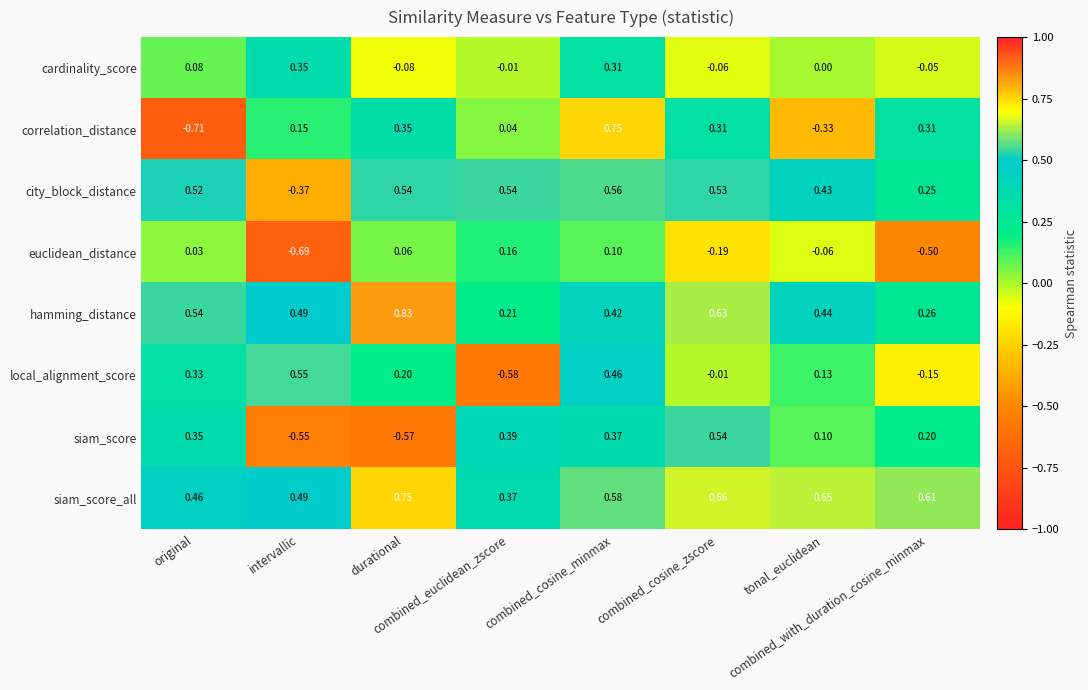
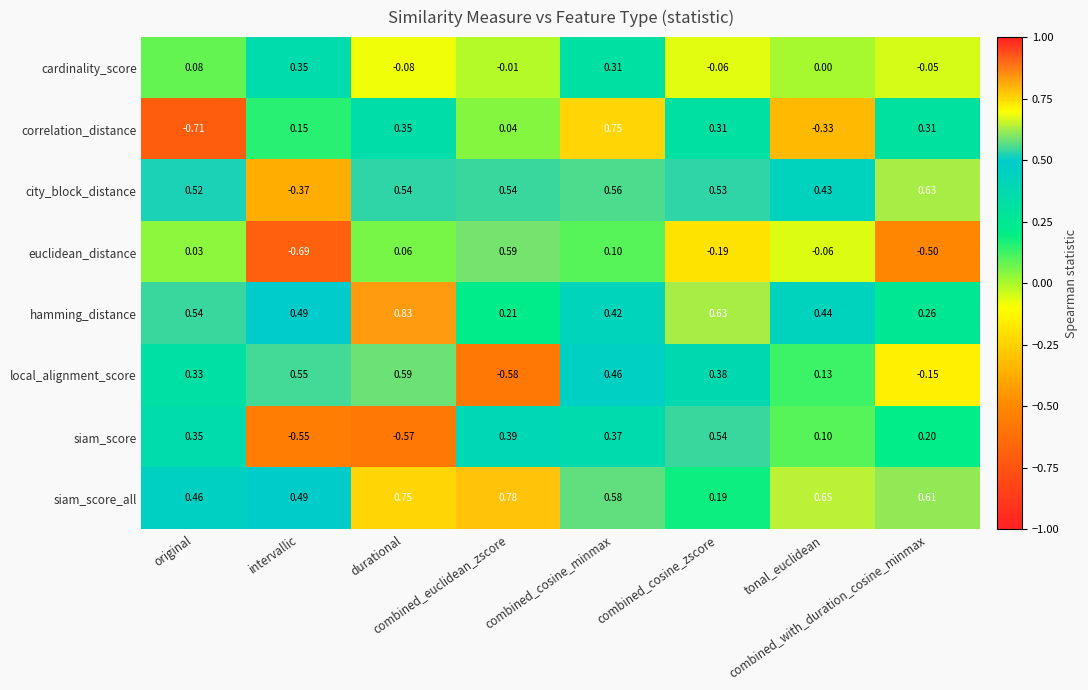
  {
    "cardinality_score": {
      "original": 0.08,
      "intervallic": 0.35,
      "durational": -0.08,
      "combined_euclidean_zscore": -0.01,
      "combined_cosine_minmax": 0.31,
      "combined_cosine_zscore": -0.06,
      "tonal_euclidean": 0.00,
      "combined_with_duration_cosine_minmax": -0.05
    },
    "correlation_distance": {
      "original": -0.71,
      "intervallic": 0.15,
      "durational": 0.35,
      "combined_euclidean_zscore": 0.04,
      "combined_cosine_minmax": 0.75,
      "combined_cosine_zscore": 0.31,
      "tonal_euclidean": -0.33,
      "combined_with_duration_cosine_minmax": 0.31
    },
    "city_block_distance": {
      "original": 0.52,
      "intervallic": -0.37,
      "durational": 0.54,
      "combined_euclidean_zscore": 0.54,
      "combined_cosine_minmax": 0.56,
      "combined_cosine_zscore": 0.53,
      "tonal_euclidean": 0.43,
-     "combined_with_duration_cosine_minmax": 0.25
+     "combined_with_duration_cosine_minmax": 0.63
    },
    "euclidean_distance": {
      "original": 0.03,
      "intervallic": -0.69,
      "durational": 0.06,
-     "combined_euclidean_zscore": 0.16,
+     "combined_euclidean_zscore": 0.59,
      "combined_cosine_minmax": 0.10,
      "combined_cosine_zscore": -0.19,
      "tonal_euclidean": -0.06,
      "combined_with_duration_cosine_minmax": -0.50
    },
    "hamming_distance": {
      "original": 0.54,
      "intervallic": 0.49,
      "durational": 0.83,
      "combined_euclidean_zscore": 0.21,
      "combined_cosine_minmax": 0.42,
      "combined_cosine_zscore": 0.63,
      "tonal_euclidean": 0.44,
      "combined_with_duration_cosine_minmax": 0.26
    },
    "local_alignment_score": {
      "original": 0.33,
      "intervallic": 0.55,
-     "durational": 0.20,
+     "durational": 0.59,
      "combined_euclidean_zscore": -0.58,
      "combined_cosine_minmax": 0.46,
-     "combined_cosine_zscore": -0.01,
+     "combined_cosine_zscore": 0.38,
      "tonal_euclidean": 0.13,
      "combined_with_duration_cosine_minmax": -0.15
    },
    "siam_score": {
      "original": 0.35,
      "intervallic": -0.55,
      "durational": -0.57,
      "combined_euclidean_zscore": 0.39,
      "combined_cosine_minmax": 0.37,
      "combined_cosine_zscore": 0.54,
      "tonal_euclidean": 0.10,
      "combined_with_duration_cosine_minmax": 0.20
    },
    "siam_score_all": {
      "original": 0.46,
      "intervallic": 0.49,
      "durational": 0.75,
-     "combined_euclidean_zscore": 0.37,
+     "combined_euclidean_zscore": 0.78,
      "combined_cosine_minmax": 0.58,
-     "combined_cosine_zscore": 0.66,
+     "combined_cosine_zscore": 0.19,
      "tonal_euclidean": 0.65,
      "combined_with_duration_cosine_minmax": 0.61
    }
  }
